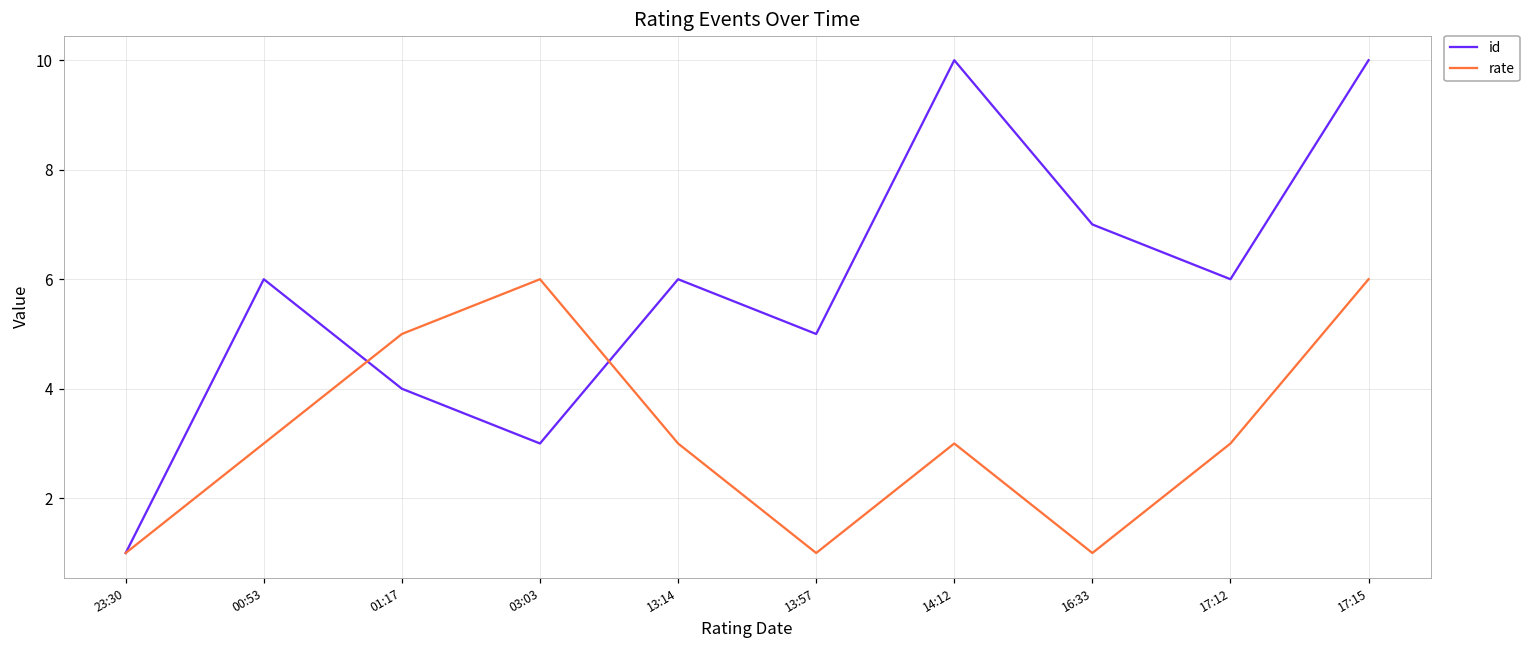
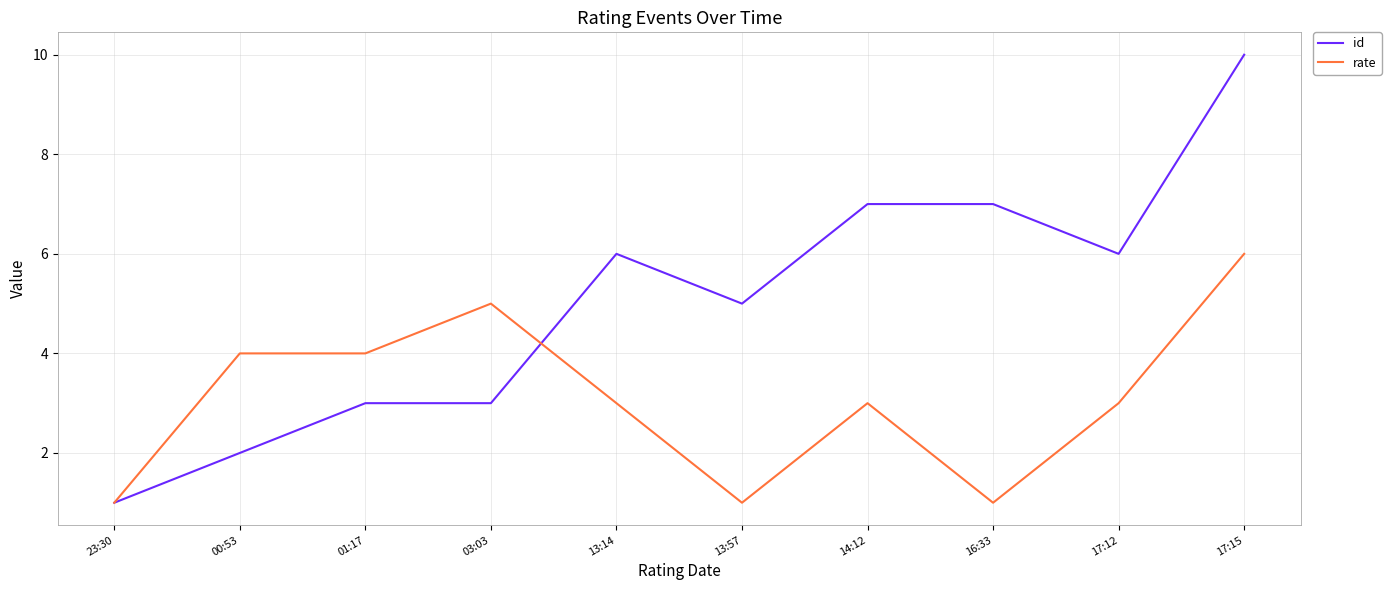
  {
    "id": {
-     "00:53": 6,
-     "01:17": 4,
+     "00:53": 2,
+     "01:17": 3,
      "03:03": 3,
      "13:14": 6,
      "13:57": 5,
-     "14:12": 10,
+     "14:12": 7,
      "16:33": 7,
      "17:12": 6,
      "17:15": 10
    },
    "rate": {
-     "00:53": 3,
-     "01:17": 5,
-     "03:03": 6,
+     "00:53": 4,
+     "01:17": 4,
+     "03:03": 5,
      "13:14": 3,
      "13:57": 1,
      "14:12": 3,
      "16:33": 1,
      "17:12": 3,
      "17:15": 6
    }
  }
